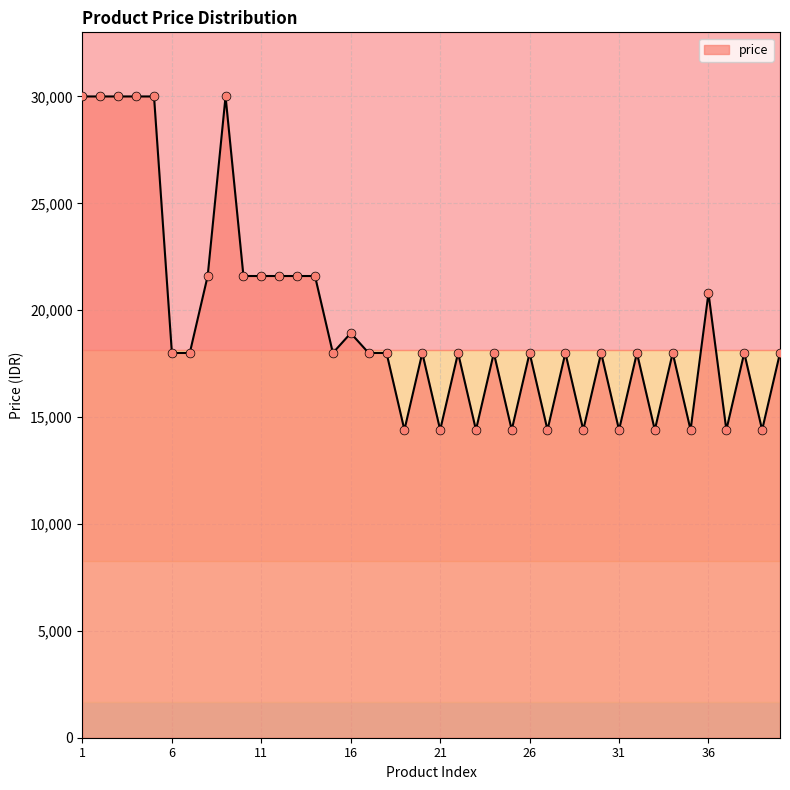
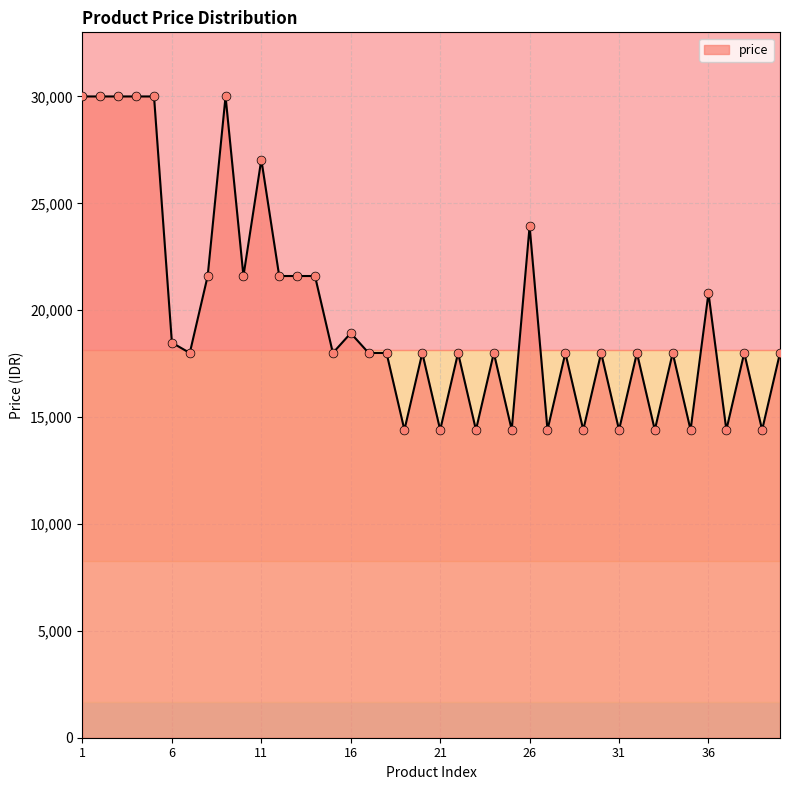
  {
    "1": "30,000",
-   "6": "18,000",
-   "11": "21,600",
+   "6": "18,500",
+   "11": "27,000",
    "16": "18,900",
    "21": "14,400",
-   "26": "18,000",
+   "26": "23,900",
    "31": "14,400",
    "36": "20,800"
  }
